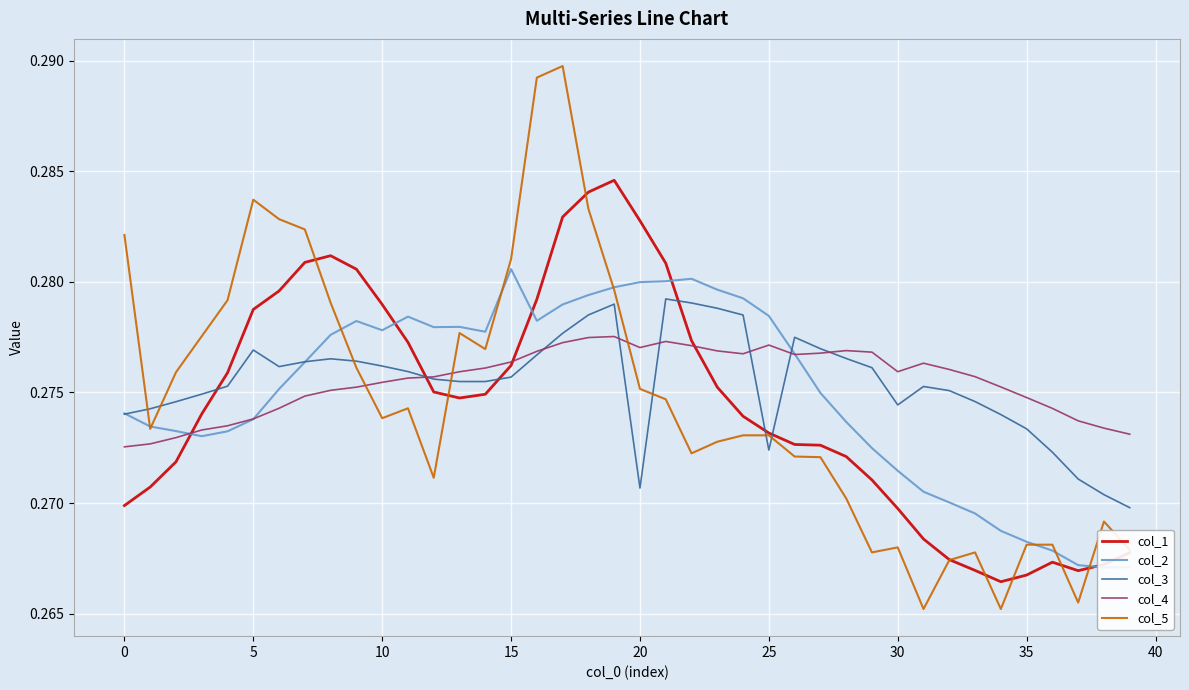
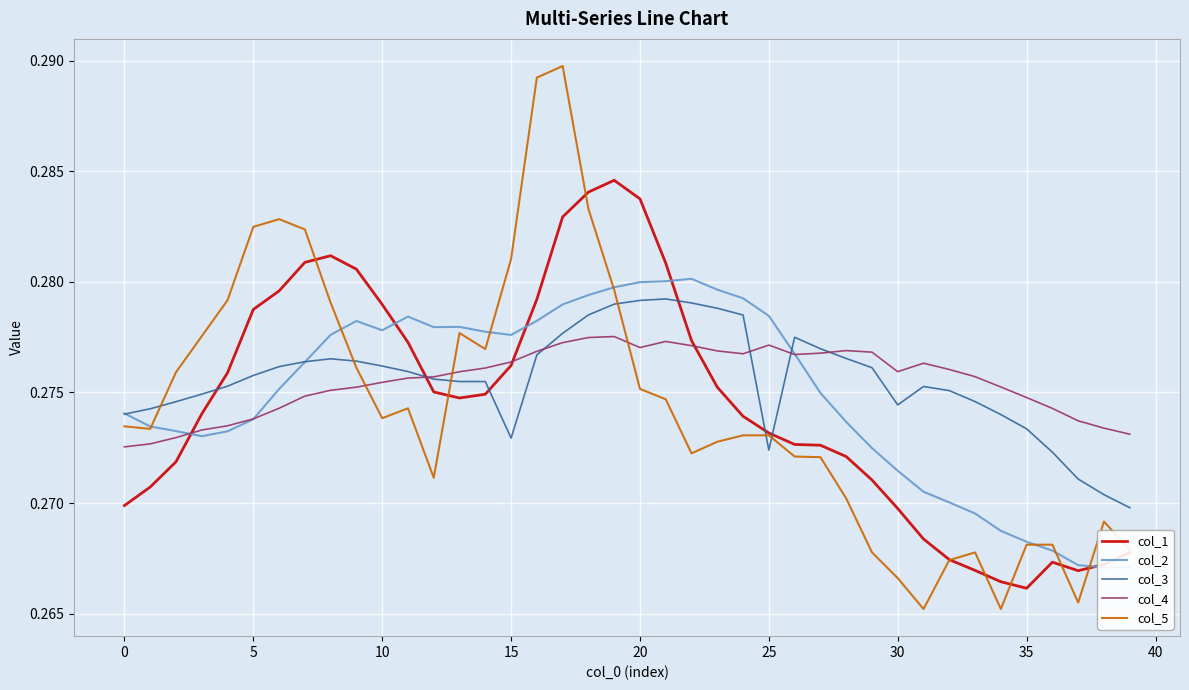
  {
    "col_1": {
      "0": 0.2699,
      "5": 0.2788,
      "10": 0.2790,
      "15": 0.2762,
-     "20": 0.2828,
+     "20": 0.2838,
      "30": 0.2698,
-     "35": 0.2667
+     "35": 0.2661
    },
    "col_2": {
      "10": 0.2778,
-     "15": 0.2806,
+     "15": 0.2776,
      "20": 0.2800,
      "25": 0.2785,
      "30": 0.2715,
      "35": 0.2682
    },
    "col_3": {
-     "5": 0.2769,
+     "5": 0.2758,
      "10": 0.2762,
-     "15": 0.2757,
-     "20": 0.2707,
+     "15": 0.2729,
+     "20": 0.2792,
      "25": 0.2724,
      "30": 0.2744,
      "35": 0.2734
    },
    "col_4": {
      "0": 0.2725,
      "10": 0.2755,
      "15": 0.2764,
      "20": 0.2770,
      "25": 0.2771,
      "30": 0.2759,
      "35": 0.2748
    },
    "col_5": {
-     "0": 0.2821,
-     "5": 0.2837,
+     "0": 0.2735,
+     "5": 0.2825,
      "10": 0.2738,
      "15": 0.2810,
      "20": 0.2752,
-     "30": 0.2680,
+     "30": 0.2666,
      "35": 0.2681
    }
  }
